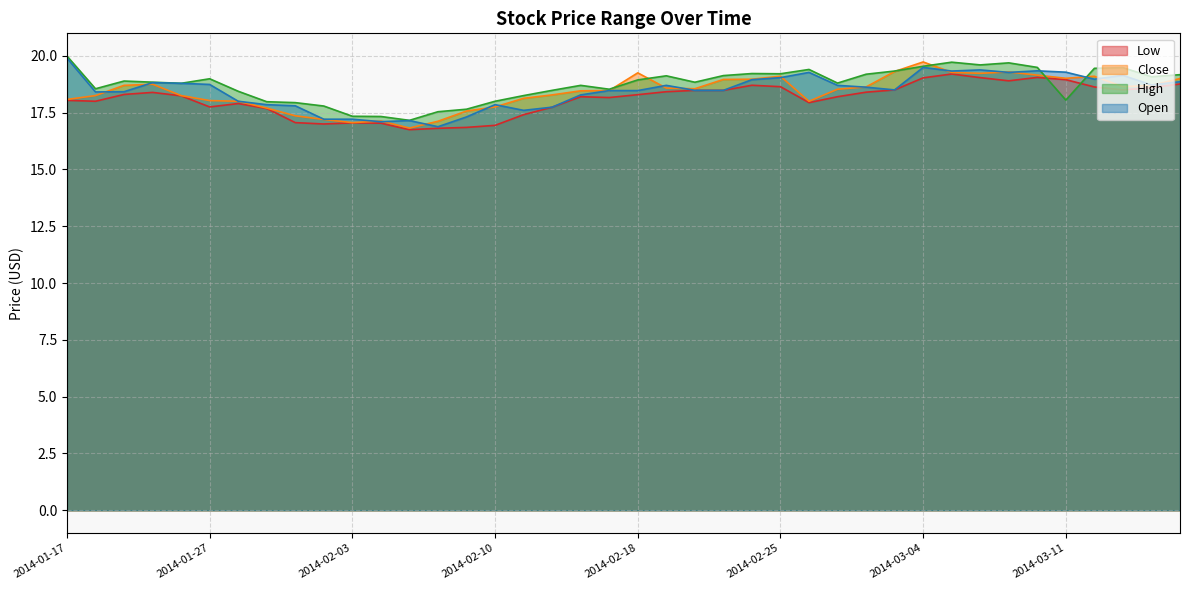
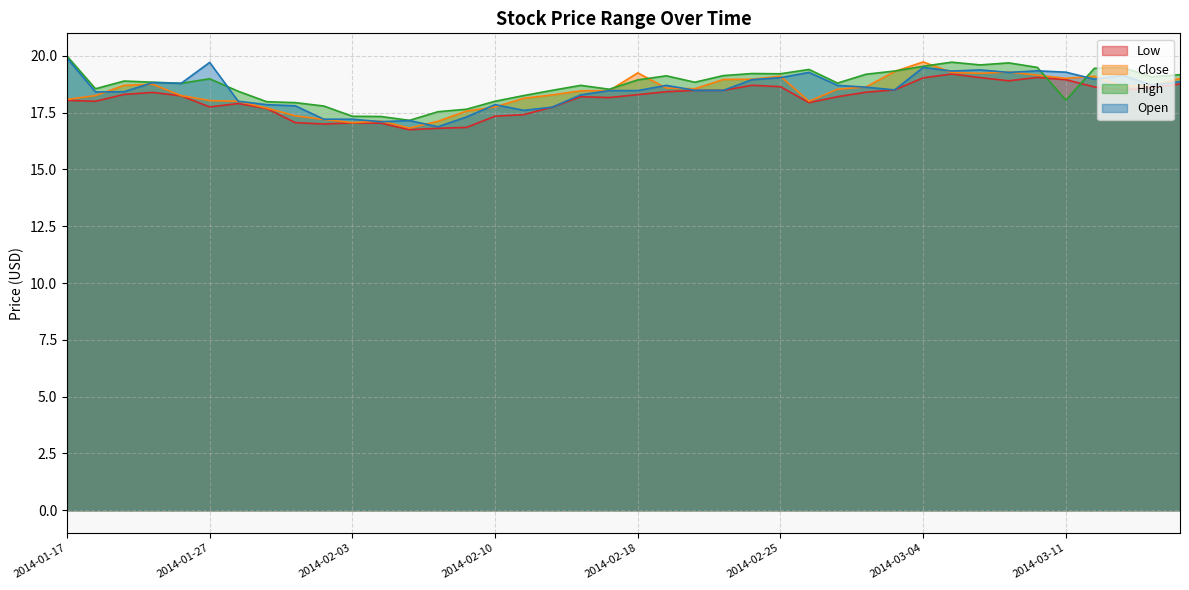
  {
    "Low": {
      "2014-01-27": 17.8,
-     "2014-02-10": 16.9,
+     "2014-02-10": 17.3,
      "2014-02-18": 18.3,
      "2014-02-25": 18.6,
      "2014-03-04": 19.0
    },
    "Close": {
      "2014-01-27": 18.0,
      "2014-02-18": 19.3,
      "2014-03-04": 19.7
    },
    "High": {
      "2014-01-27": 19.0,
      "2014-02-03": 17.3,
      "2014-02-10": 18.0,
      "2014-02-18": 18.9,
      "2014-03-11": 18.1
    },
    "Open": {
-     "2014-01-27": 18.7,
+     "2014-01-27": 19.7,
      "2014-02-03": 17.2,
      "2014-02-18": 18.5,
      "2014-03-11": 19.3
    }
  }
